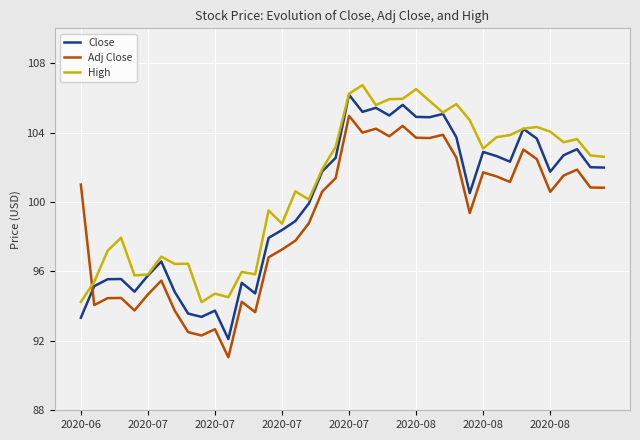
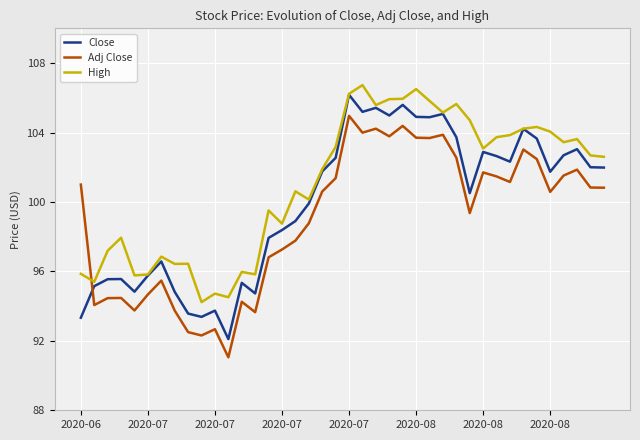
  {
    "Close": {
      "2020-06": 93.3
    },
    "Adj Close": {
      "2020-06": 101.0
    },
    "High": {
-     "2020-06": 94.2
+     "2020-06": 95.9
    }
  }
